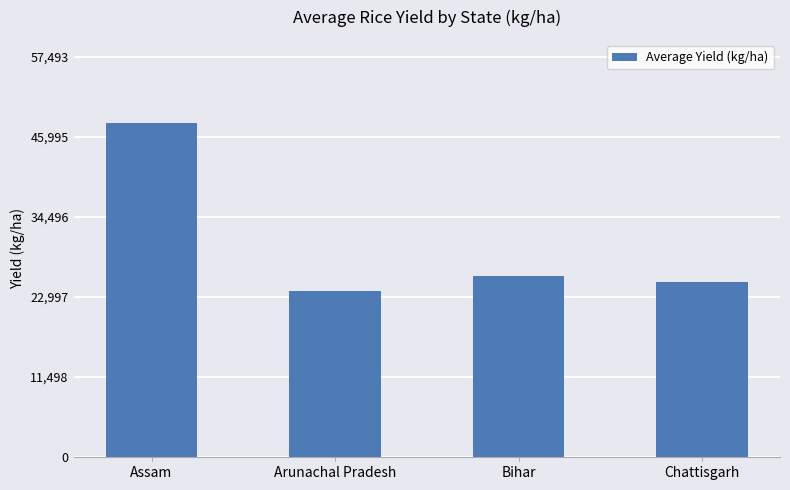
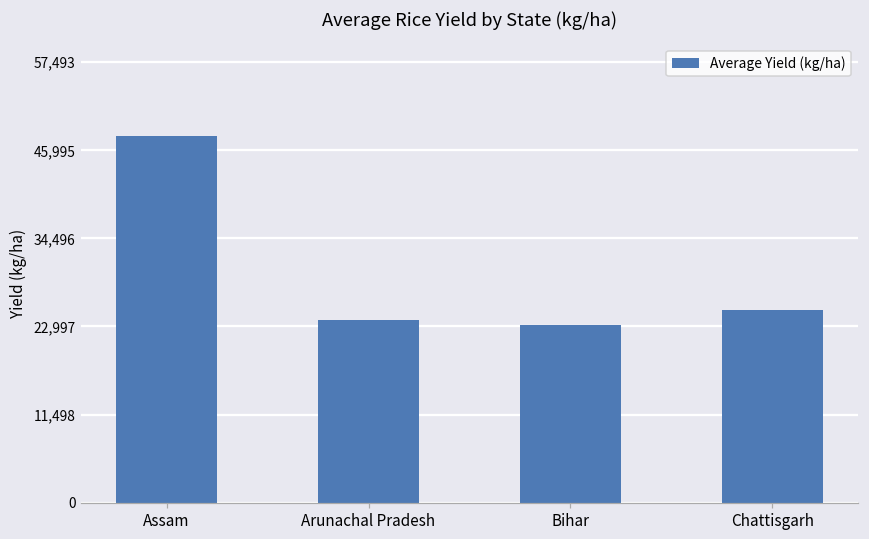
  {
    "Assam": "48,000",
    "Arunachal Pradesh": "24,000",
-   "Bihar": "26,000",
+   "Bihar": "23,000",
    "Chattisgarh": "25,000"
  }
